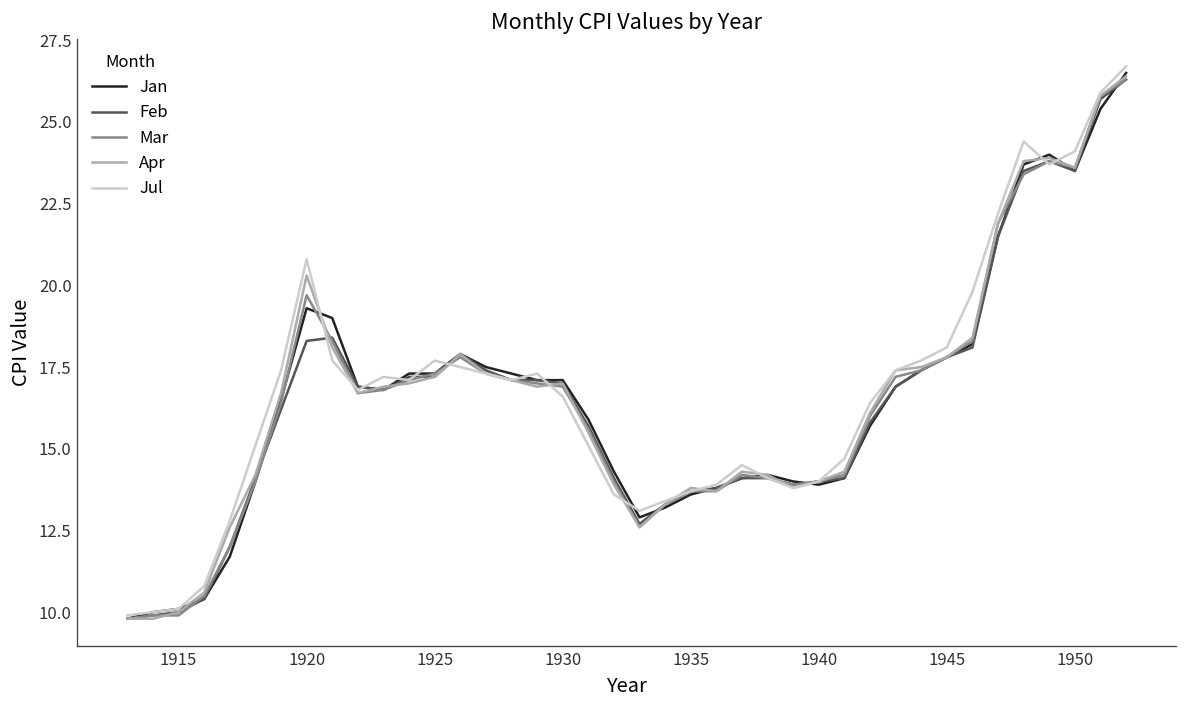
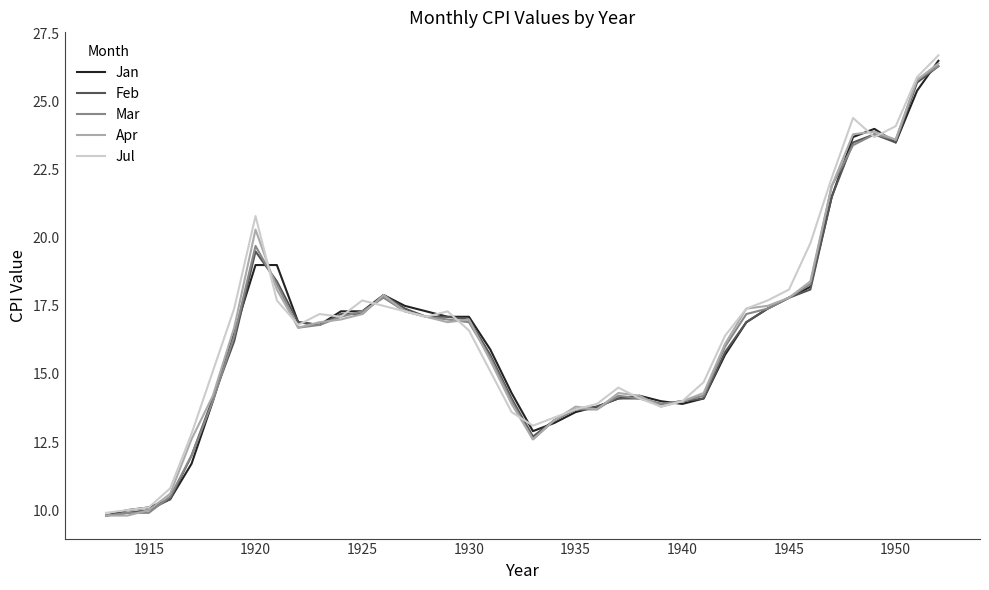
  {
    "Jan": {
-     "1920": 19.3,
+     "1920": 19.0,
      "1930": 17.1,
      "1935": 13.6,
      "1940": 13.9
    },
    "Feb": {
-     "1920": 18.3
+     "1920": 19.5
    }
  }
